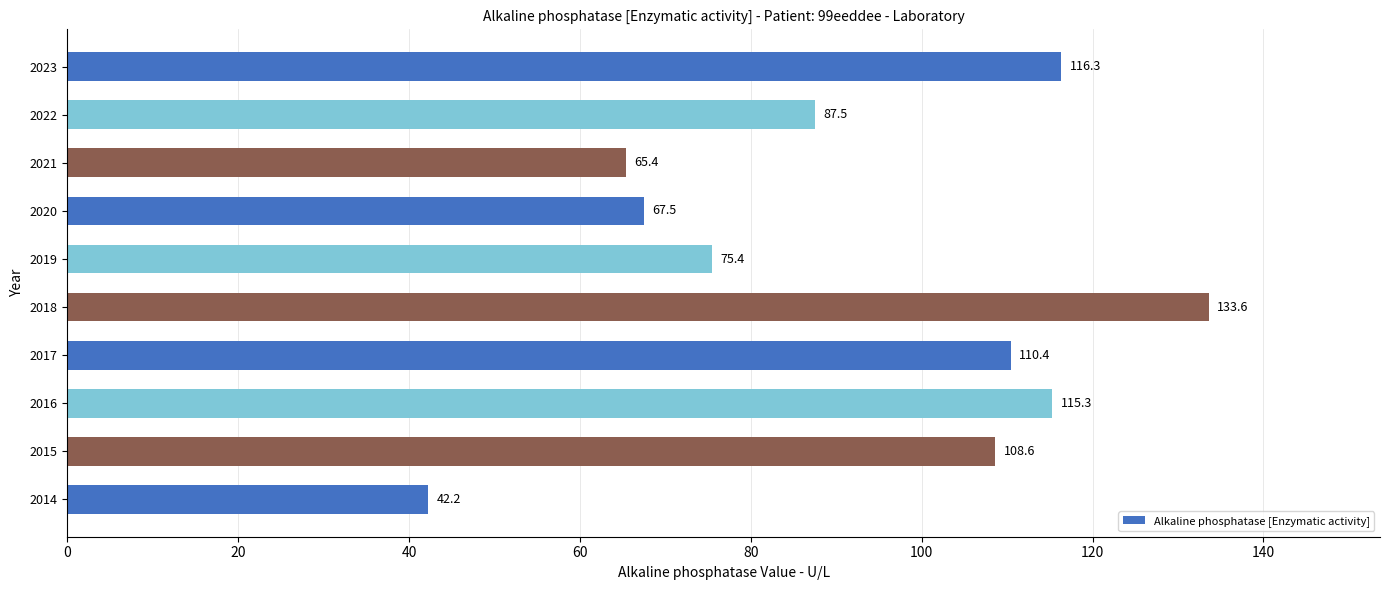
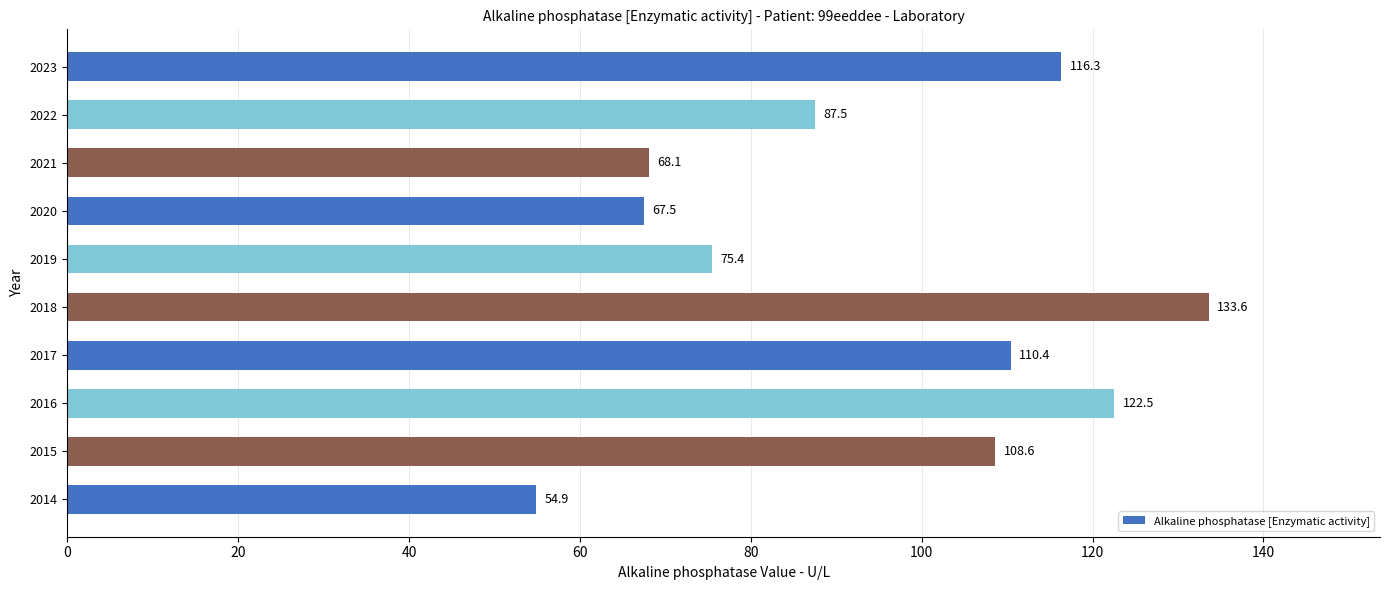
  {
    "2023": 116.3,
    "2022": 87.5,
-   "2021": 65.4,
+   "2021": 68.1,
    "2020": 67.5,
    "2019": 75.4,
    "2018": 133.6,
    "2017": 110.4,
-   "2016": 115.3,
+   "2016": 122.5,
    "2015": 108.6,
-   "2014": 42.2
+   "2014": 54.9
  }
